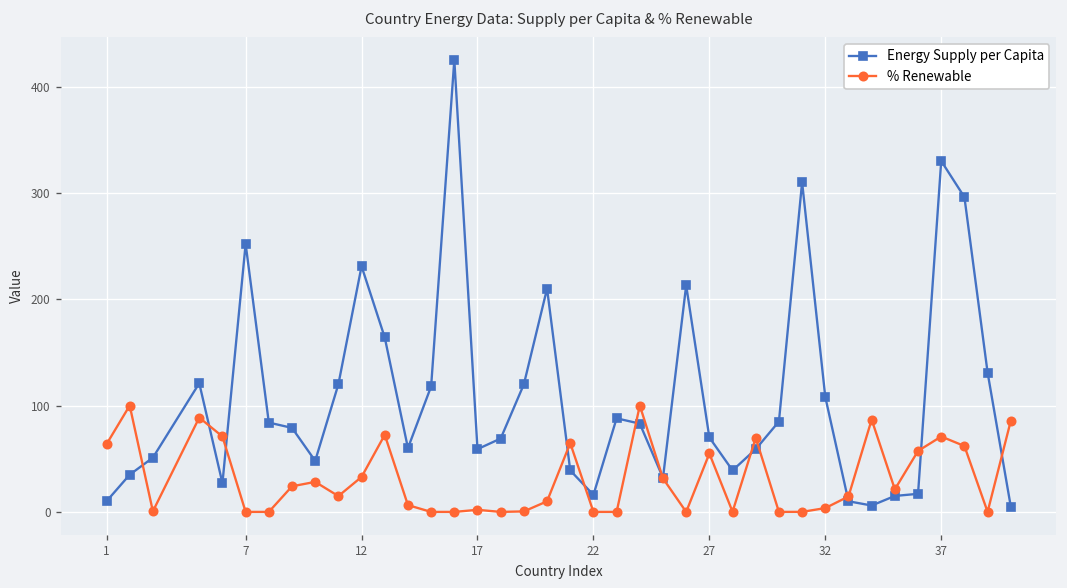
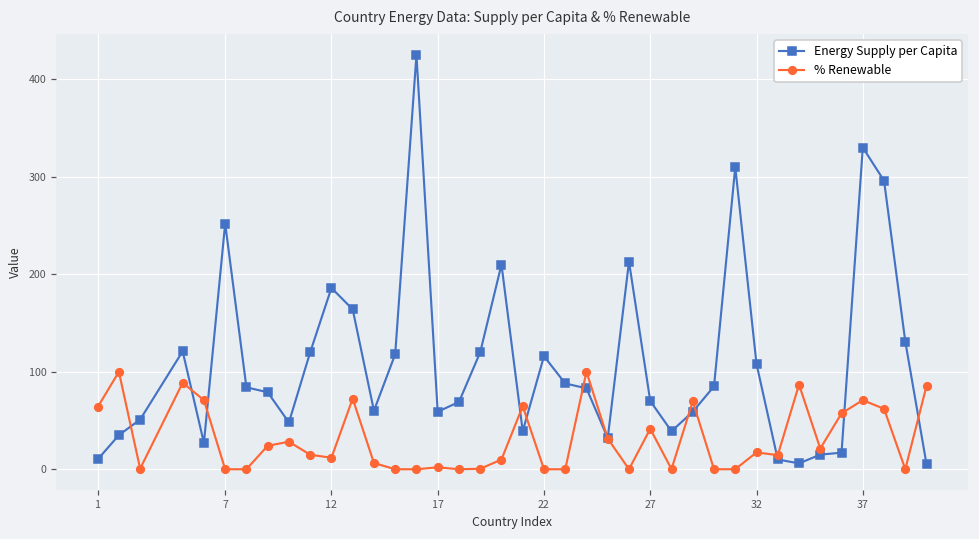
  {
    "Energy Supply per Capita": {
      "1": 10,
      "7": 250,
-     "12": 230,
+     "12": 190,
      "17": 60,
-     "22": 20,
+     "22": 120,
      "27": 70,
      "32": 110,
      "37": 330
    },
    "% Renewable": {
      "1": 60,
      "7": 0,
-     "12": 30,
+     "12": 10,
      "17": 0,
      "22": 0,
-     "27": 50,
-     "32": 0,
+     "27": 40,
+     "32": 20,
      "37": 70
    }
  }
